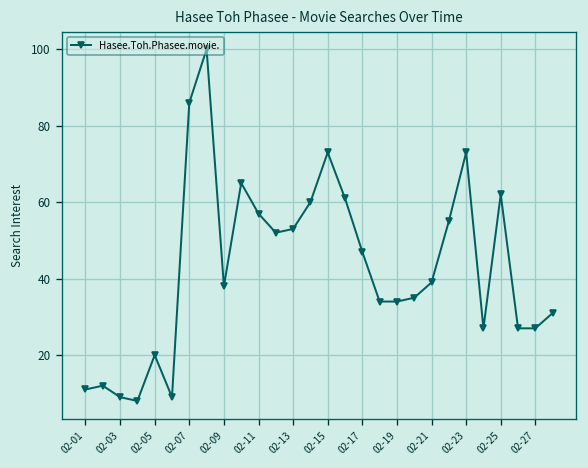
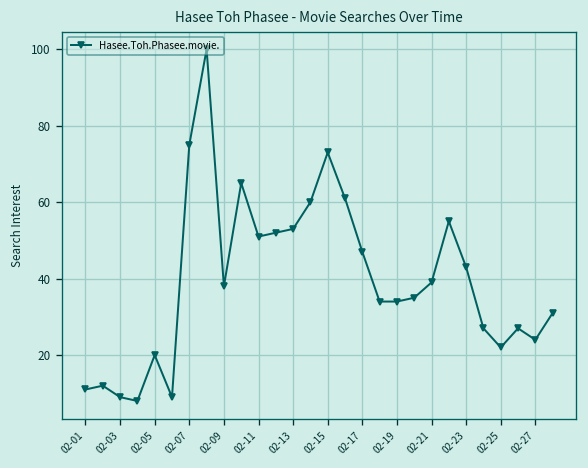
  {
    "02-01": 11,
    "02-03": 9,
    "02-05": 20,
-   "02-07": 86,
+   "02-07": 75,
    "02-09": 38,
-   "02-11": 57,
+   "02-11": 51,
    "02-13": 53,
    "02-15": 73,
    "02-17": 47,
    "02-19": 34,
    "02-21": 39,
-   "02-23": 73,
-   "02-25": 62,
-   "02-27": 27
+   "02-23": 43,
+   "02-25": 22,
+   "02-27": 24
  }
